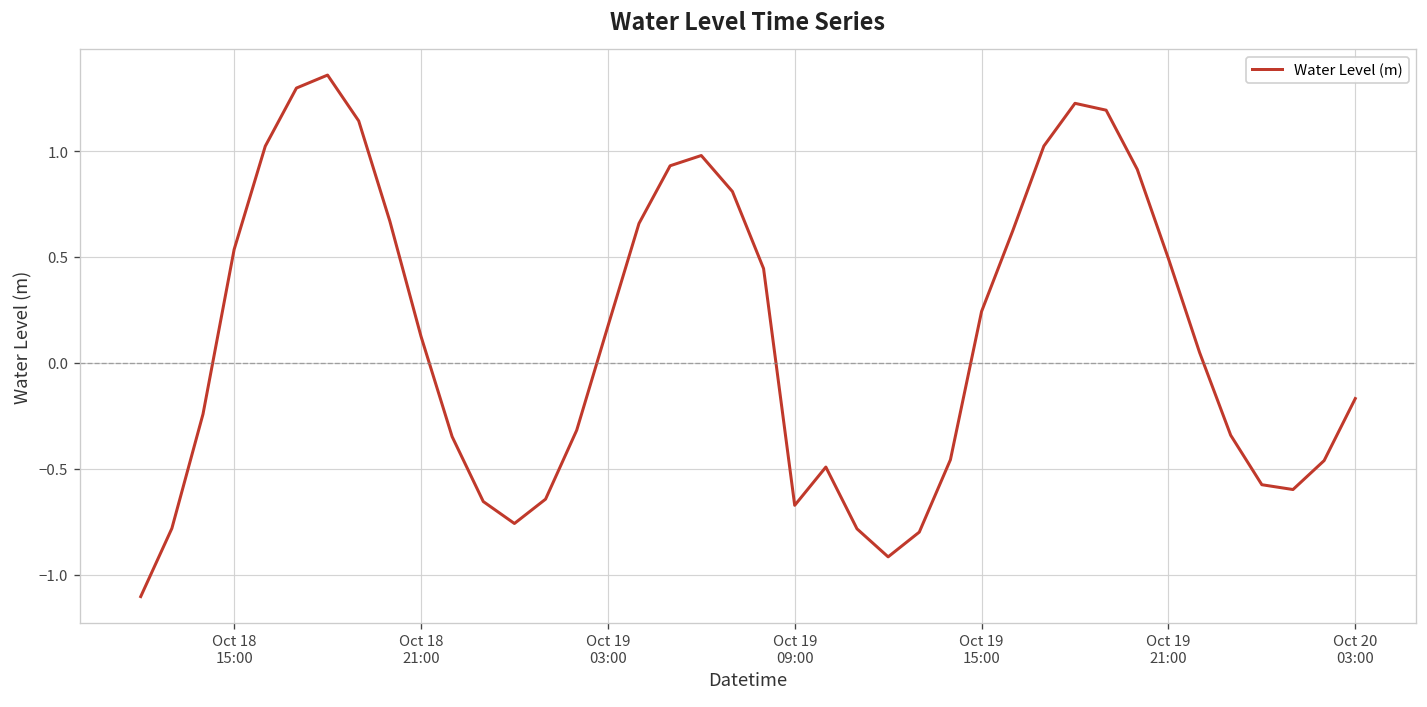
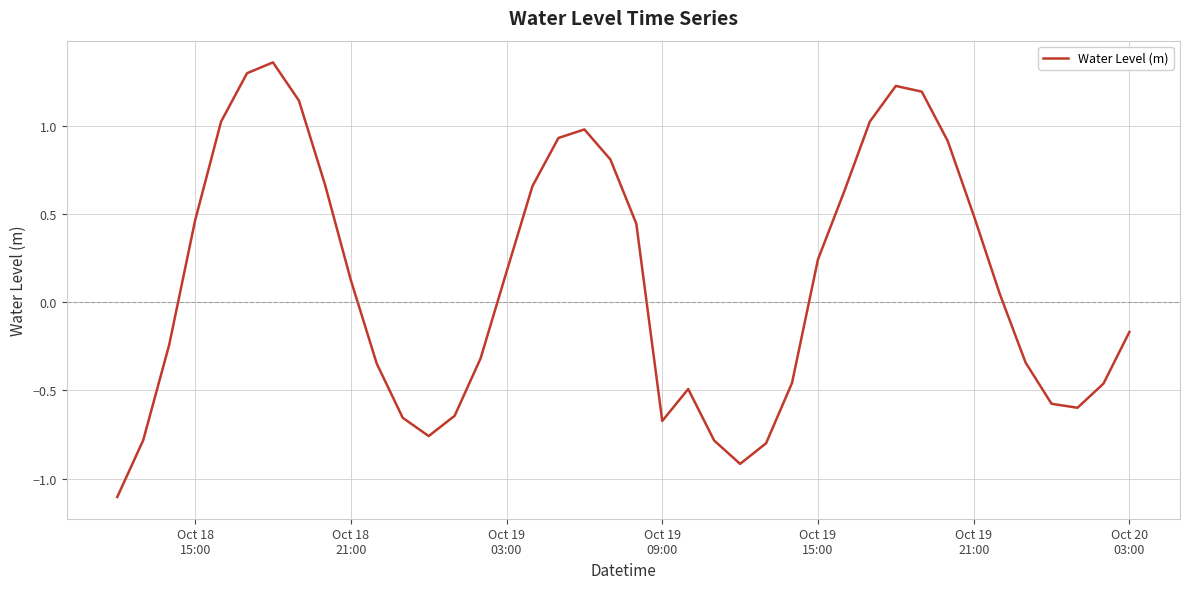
  {
-   "Oct 18 15:00": 0.54,
+   "Oct 18 15:00": 0.46,
    "Oct 18 21:00": 0.13,
    "Oct 19 03:00": 0.17,
    "Oct 19 09:00": -0.67,
    "Oct 19 15:00": 0.24,
    "Oct 19 21:00": 0.49,
    "Oct 20 03:00": -0.17
  }
